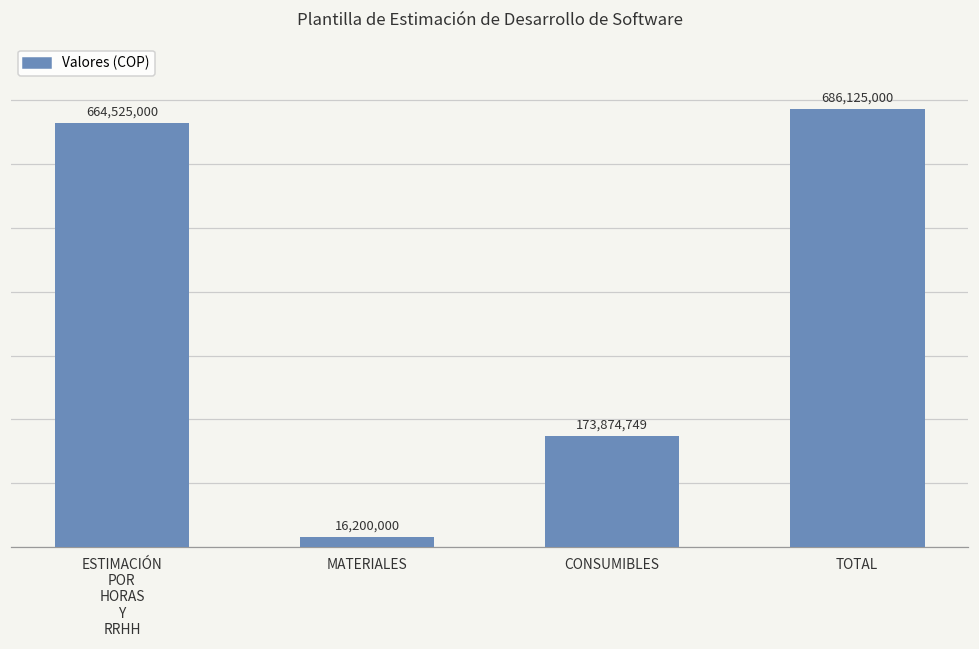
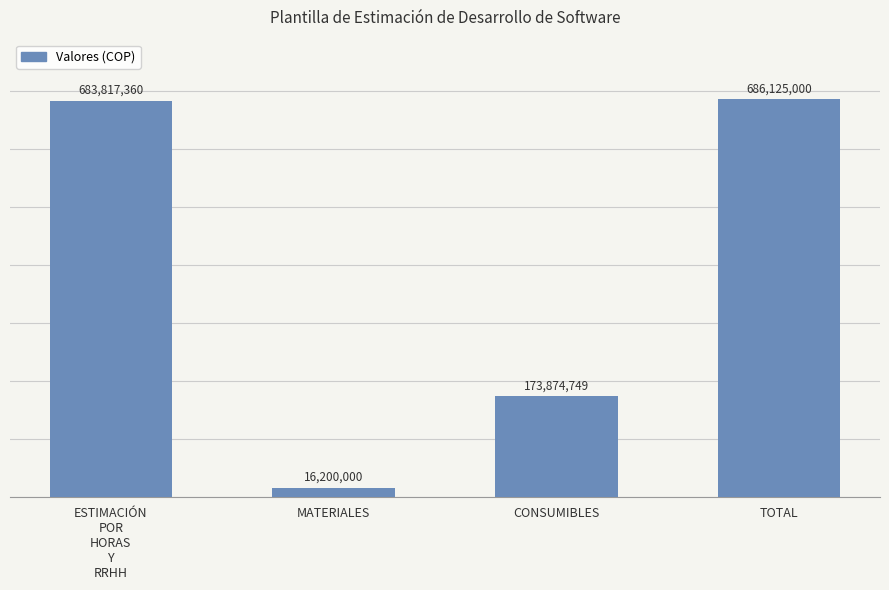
  {
-   "ESTIMACIÓN POR HORAS Y RRHH": "664,525,000",
+   "ESTIMACIÓN POR HORAS Y RRHH": "683,817,360",
    "MATERIALES": "16,200,000",
    "CONSUMIBLES": "173,874,749",
    "TOTAL": "686,125,000"
  }
